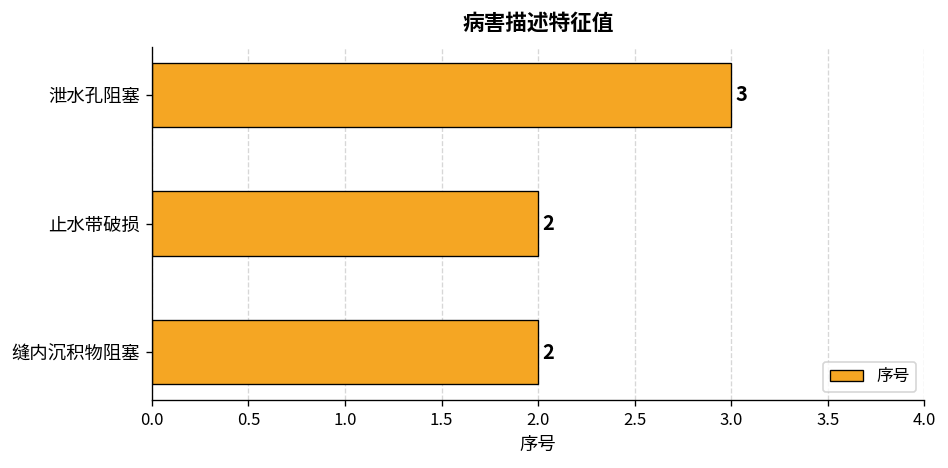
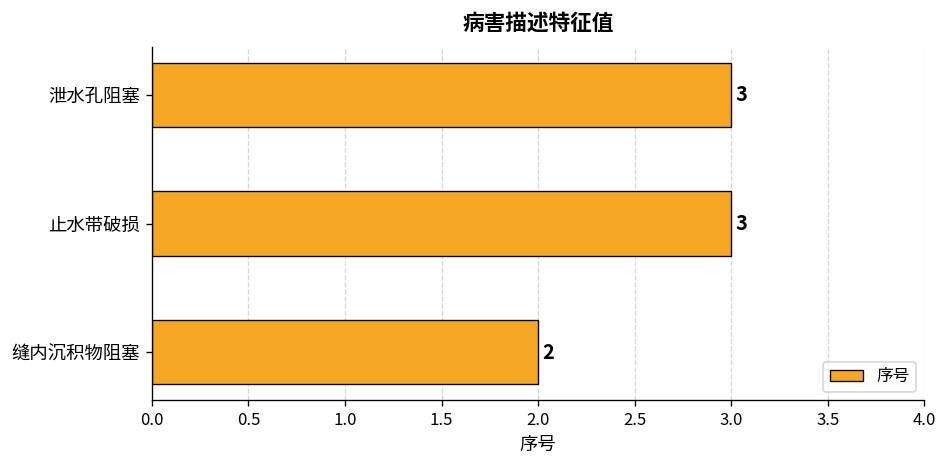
  {
    "泄水孔阻塞": 3,
-   "止水带破损": 2,
+   "止水带破损": 3,
    "缝内沉积物阻塞": 2
  }
